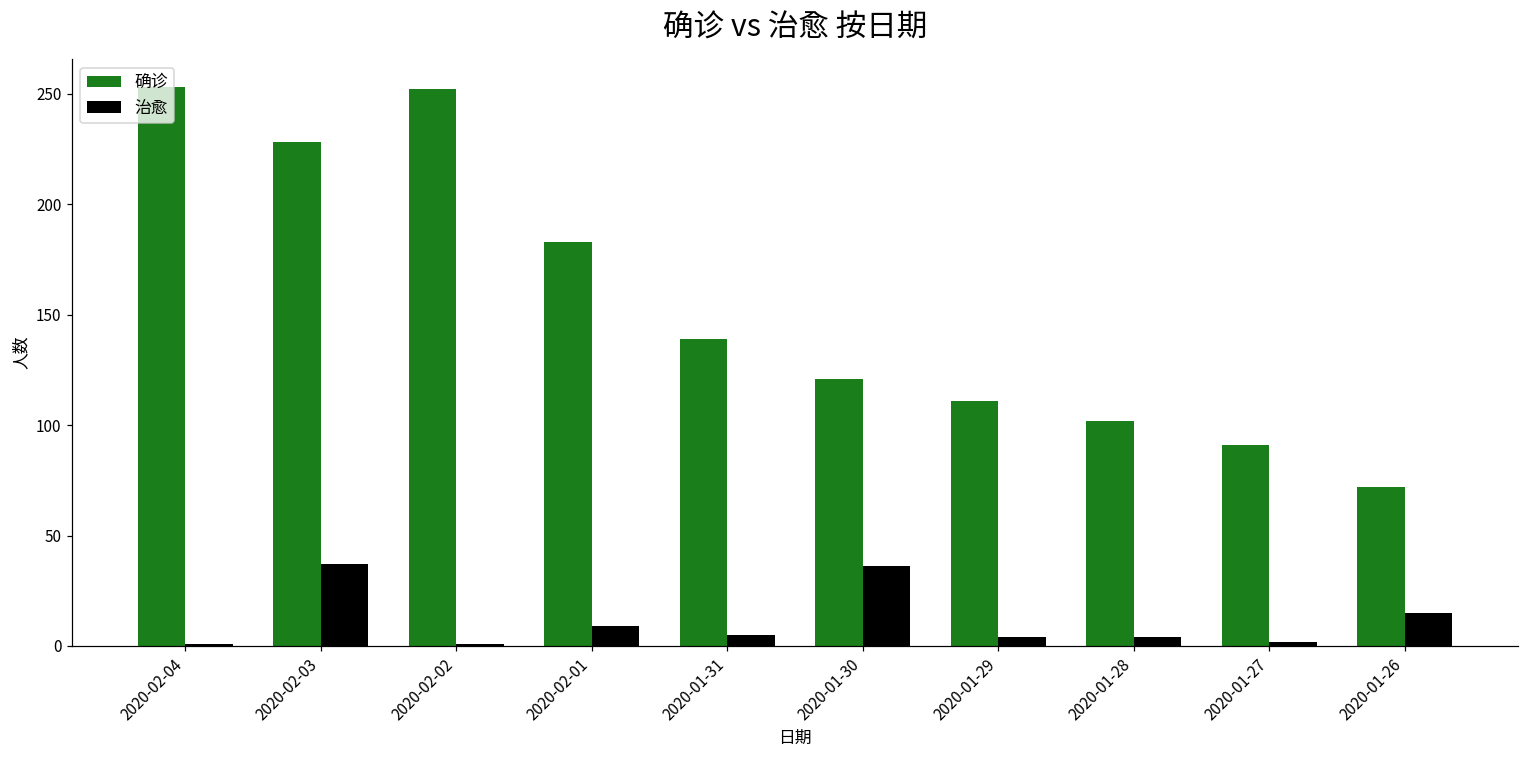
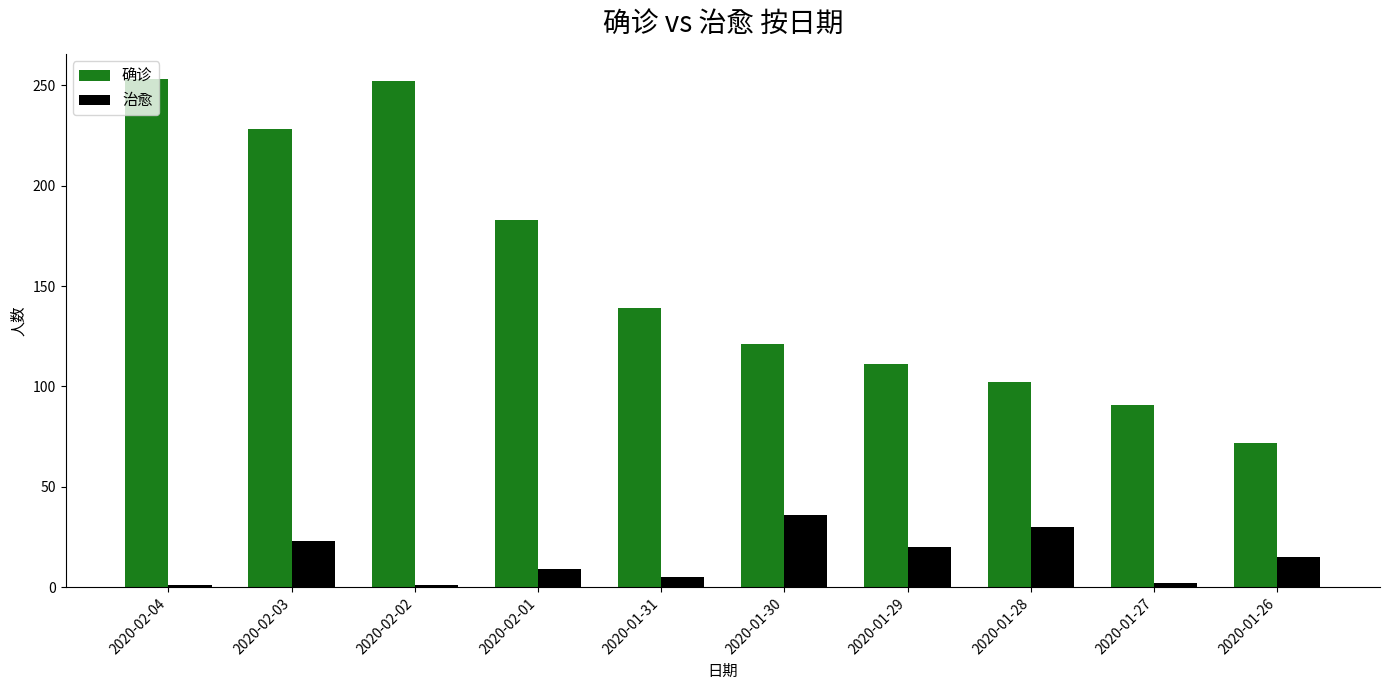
  {
    "确诊": {
      "2020-02-03": 228,
      "2020-02-02": 252,
      "2020-02-01": 183,
      "2020-01-31": 139,
      "2020-01-30": 121,
      "2020-01-29": 111,
      "2020-01-28": 102,
      "2020-01-27": 91,
      "2020-01-26": 72
    },
    "治愈": {
-     "2020-02-03": 37,
+     "2020-02-03": 23,
      "2020-02-01": 9,
      "2020-01-31": 5,
      "2020-01-30": 36,
-     "2020-01-29": 4,
-     "2020-01-28": 4,
+     "2020-01-29": 20,
+     "2020-01-28": 30,
      "2020-01-27": 2,
      "2020-01-26": 15
    }
  }
